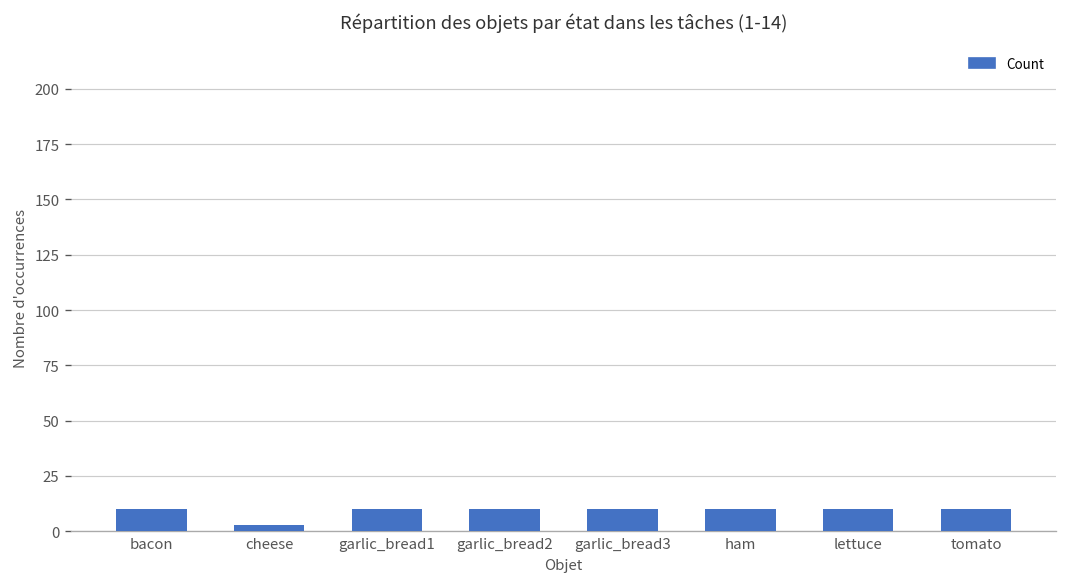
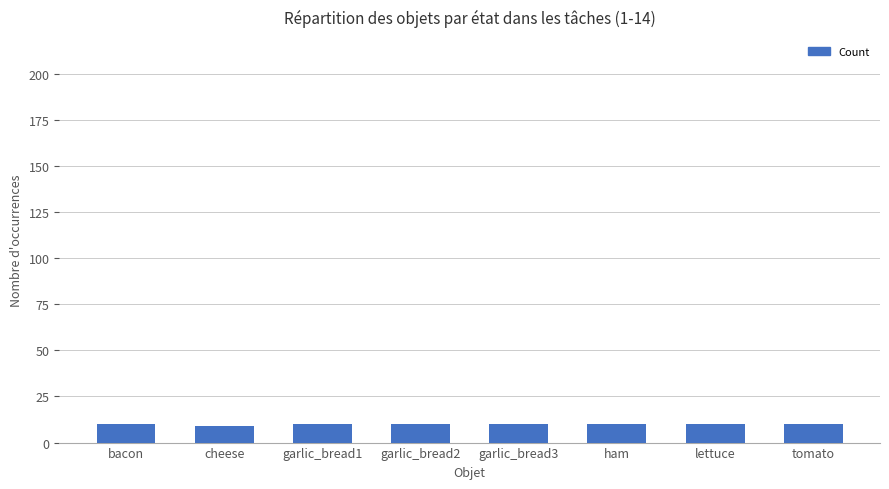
  {
    "bacon": 10,
-   "cheese": 3,
+   "cheese": 9,
    "garlic_bread1": 10,
    "garlic_bread2": 10,
    "garlic_bread3": 10,
    "ham": 10,
    "lettuce": 10,
    "tomato": 10
  }
